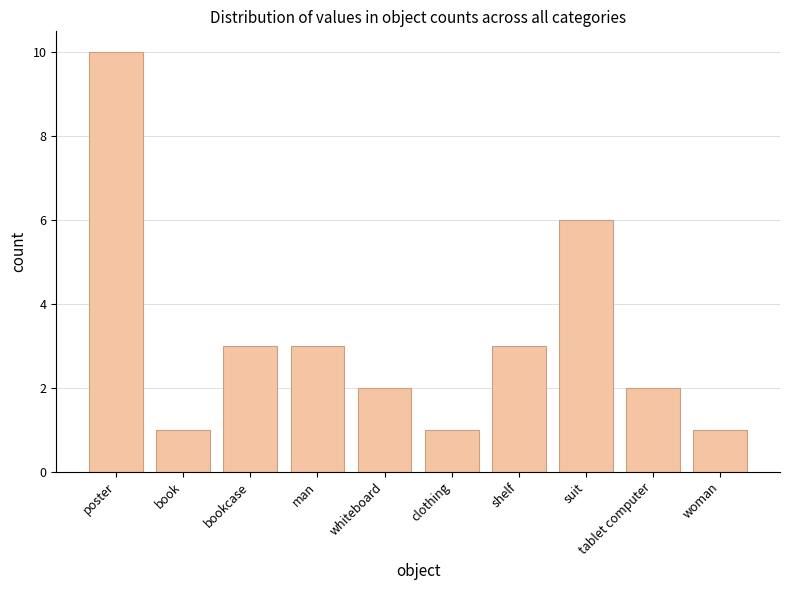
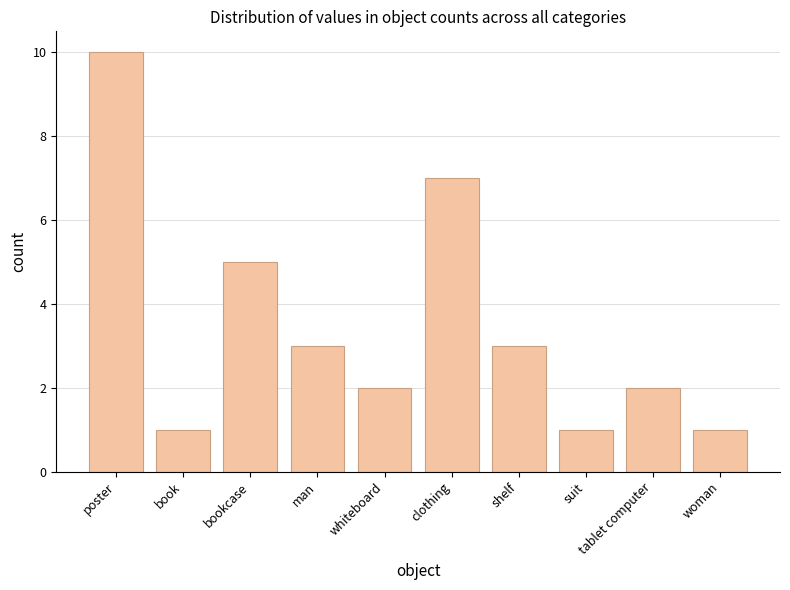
  {
    "poster": 10,
    "book": 1,
-   "bookcase": 3,
+   "bookcase": 5,
    "man": 3,
    "whiteboard": 2,
-   "clothing": 1,
+   "clothing": 7,
    "shelf": 3,
-   "suit": 6,
+   "suit": 1,
    "tablet computer": 2,
    "woman": 1
  }
